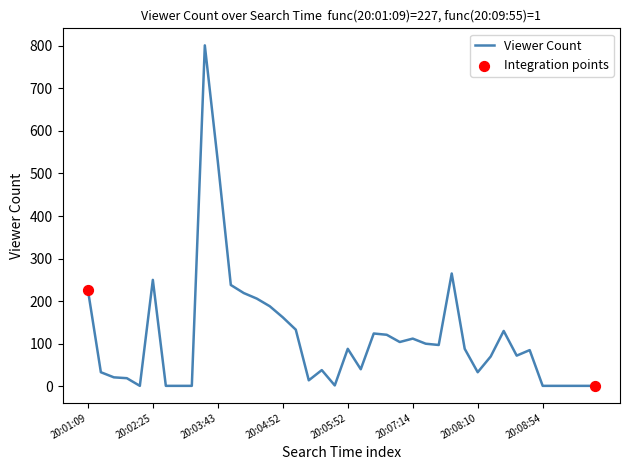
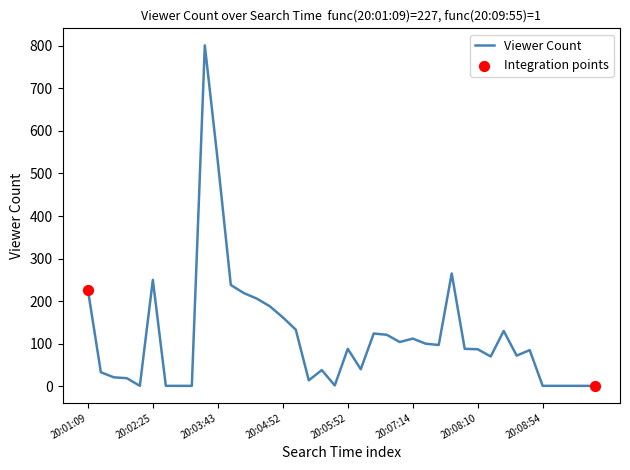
  {
    "Viewer Count": {
      "20:02:25": 250,
      "20:03:43": 530,
      "20:04:52": 160,
      "20:05:52": 90,
      "20:07:14": 110,
-     "20:08:10": 30,
+     "20:08:10": 90,
      "20:08:54": 0
    }
  }
